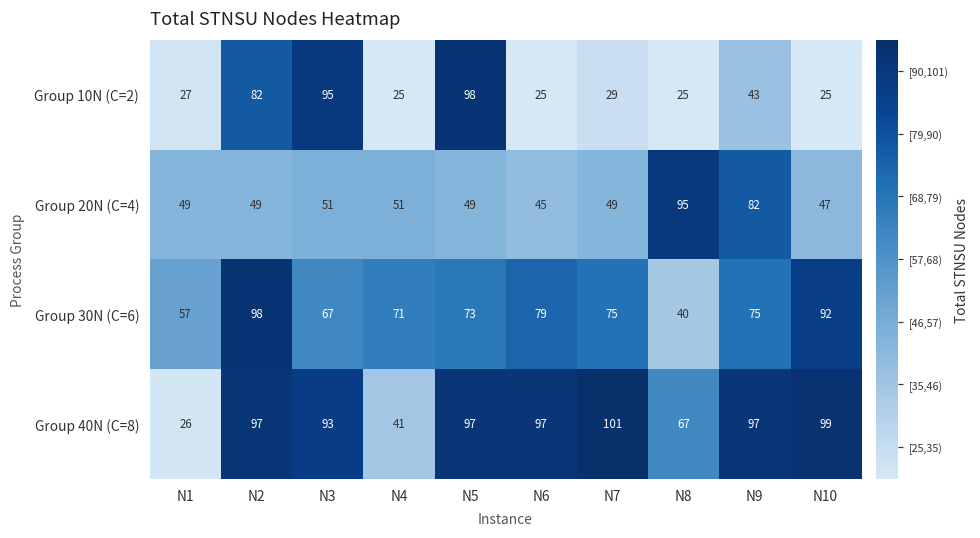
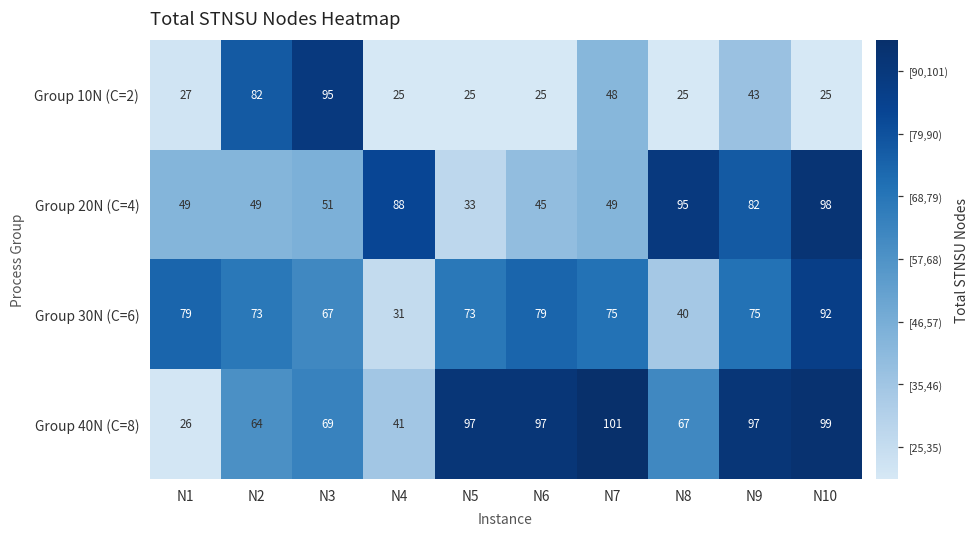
  {
    "Group 10N (C=2)": {
      "N1": 27,
      "N2": 82,
      "N3": 95,
      "N4": 25,
-     "N5": 98,
+     "N5": 25,
      "N6": 25,
-     "N7": 29,
+     "N7": 48,
      "N8": 25,
      "N9": 43,
      "N10": 25
    },
    "Group 20N (C=4)": {
      "N1": 49,
      "N2": 49,
      "N3": 51,
-     "N4": 51,
-     "N5": 49,
+     "N4": 88,
+     "N5": 33,
      "N6": 45,
      "N7": 49,
      "N8": 95,
      "N9": 82,
-     "N10": 47
+     "N10": 98
    },
    "Group 30N (C=6)": {
-     "N1": 57,
-     "N2": 98,
+     "N1": 79,
+     "N2": 73,
      "N3": 67,
-     "N4": 71,
+     "N4": 31,
      "N5": 73,
      "N6": 79,
      "N7": 75,
      "N8": 40,
      "N9": 75,
      "N10": 92
    },
    "Group 40N (C=8)": {
      "N1": 26,
-     "N2": 97,
-     "N3": 93,
+     "N2": 64,
+     "N3": 69,
      "N4": 41,
      "N5": 97,
      "N6": 97,
      "N7": 101,
      "N8": 67,
      "N9": 97,
      "N10": 99
    }
  }
